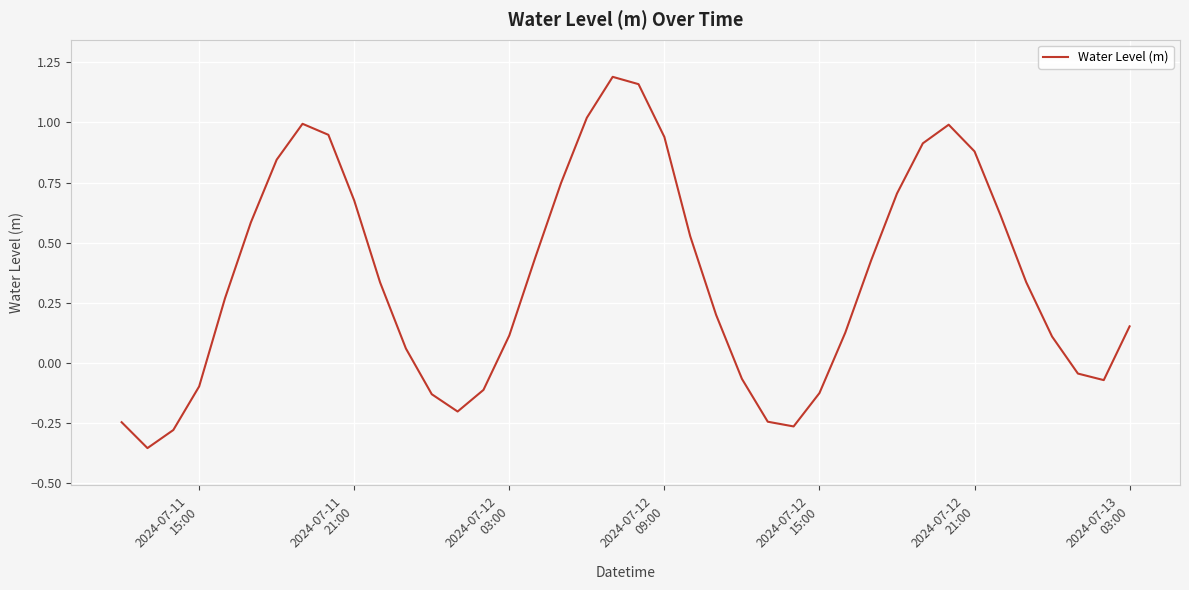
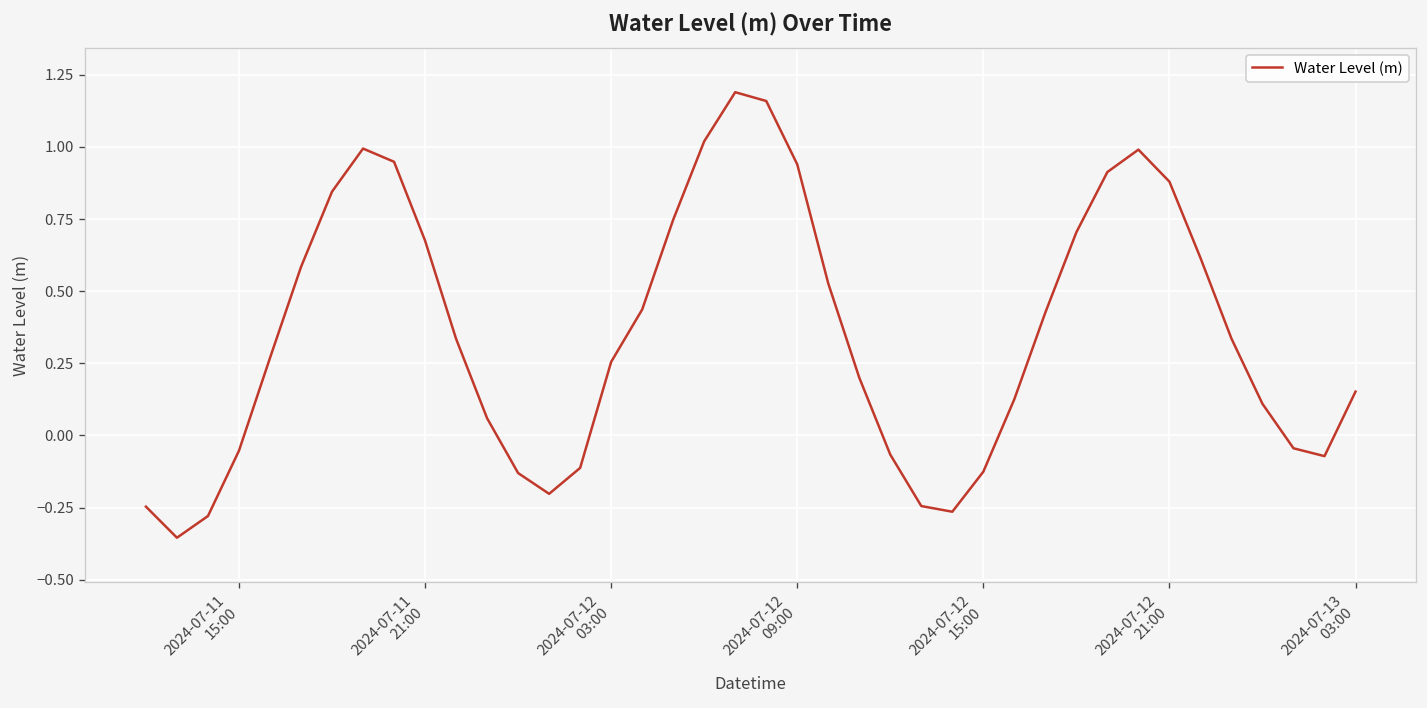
  {
-   "2024-07-11 15:00": -0.10,
+   "2024-07-11 15:00": -0.05,
    "2024-07-11 21:00": 0.68,
-   "2024-07-12 03:00": 0.11,
+   "2024-07-12 03:00": 0.25,
    "2024-07-12 09:00": 0.94,
    "2024-07-12 15:00": -0.13,
    "2024-07-12 21:00": 0.88,
    "2024-07-13 03:00": 0.15
  }
